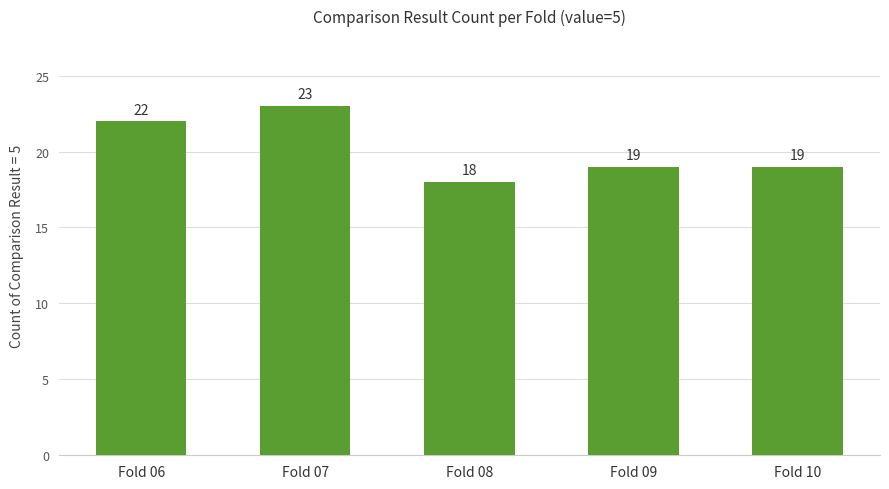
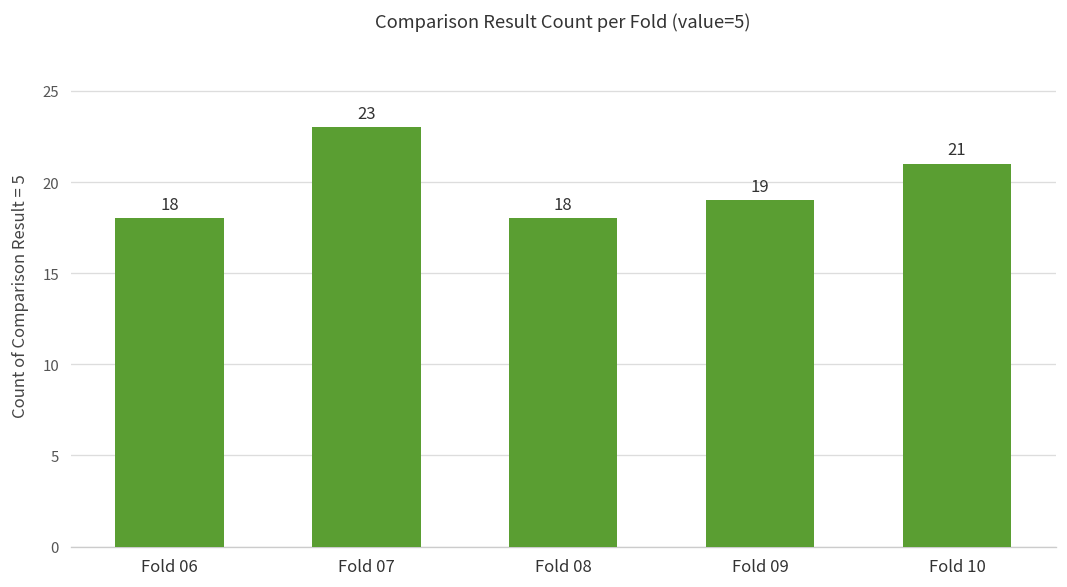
  {
-   "Fold 06": 22,
+   "Fold 06": 18,
    "Fold 07": 23,
    "Fold 08": 18,
    "Fold 09": 19,
-   "Fold 10": 19
+   "Fold 10": 21
  }
